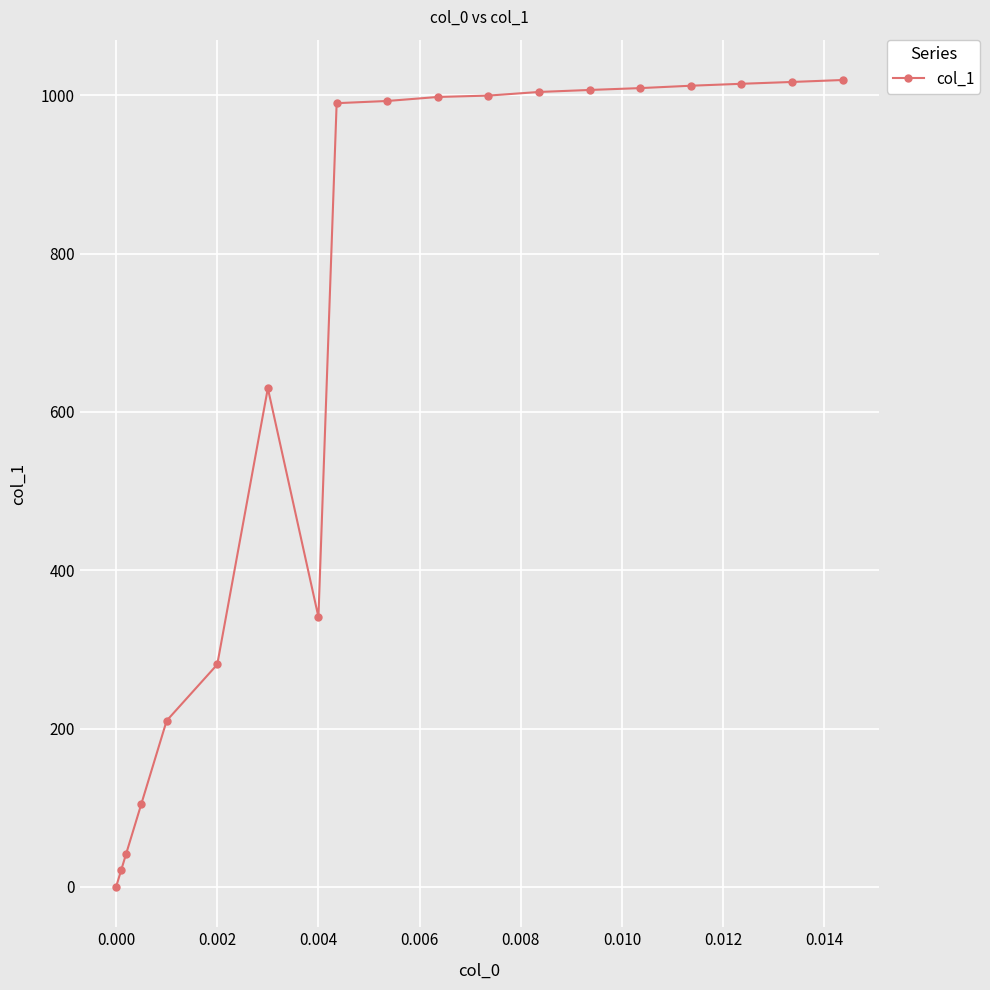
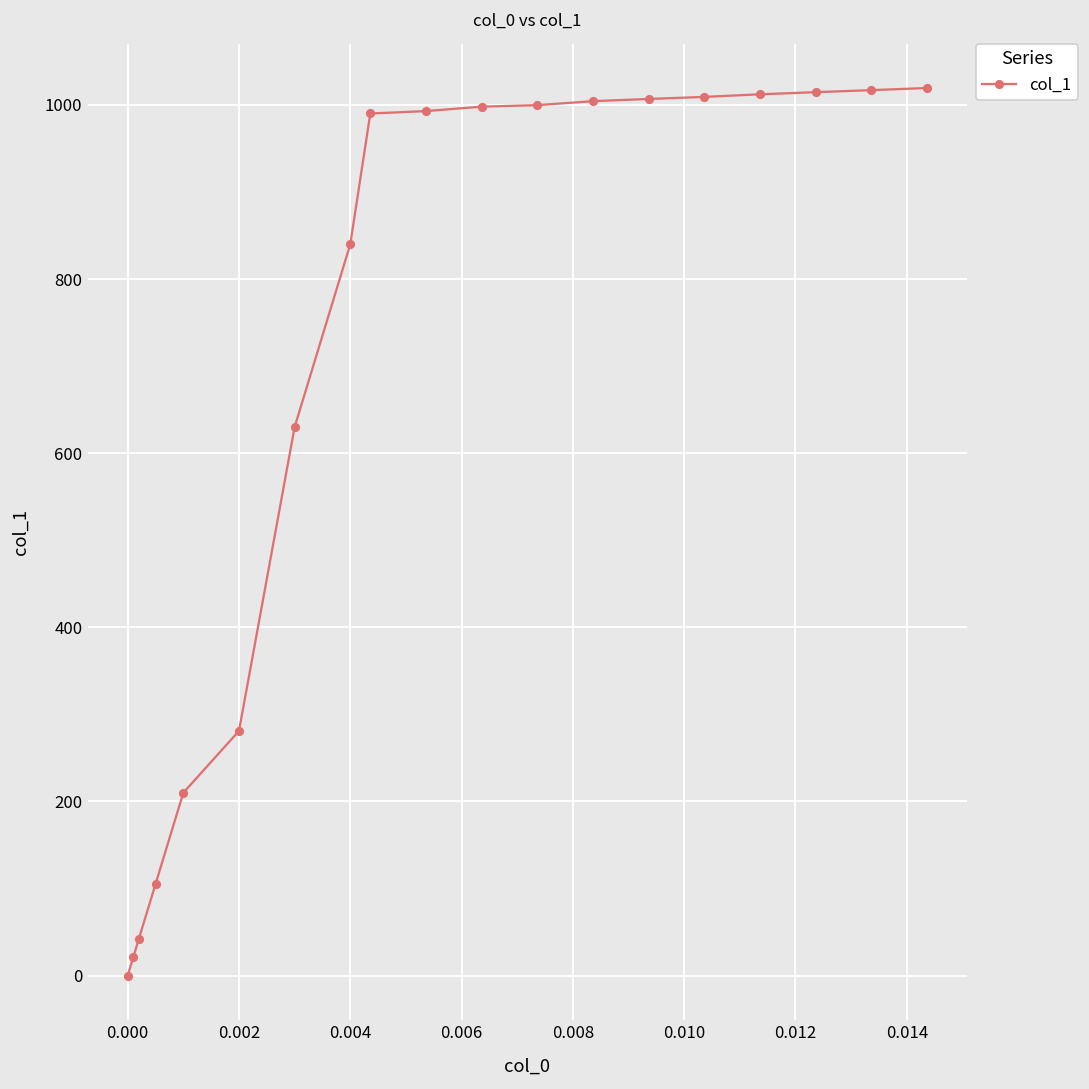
  {
    "0.000": 0,
    "0.002": 280,
-   "0.004": 340
+   "0.004": 840
  }
